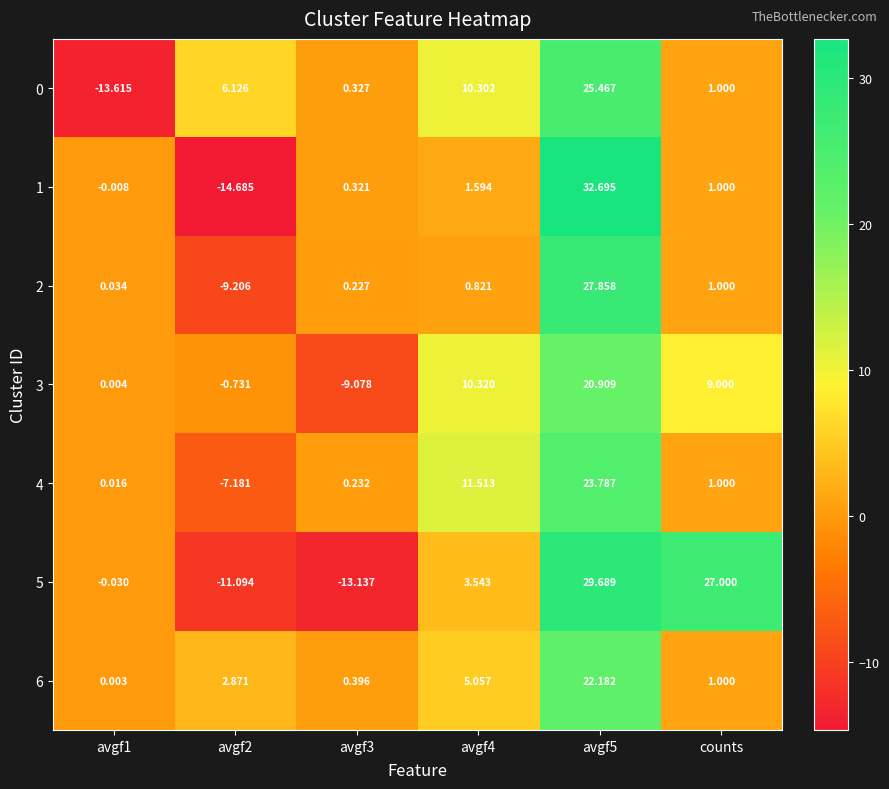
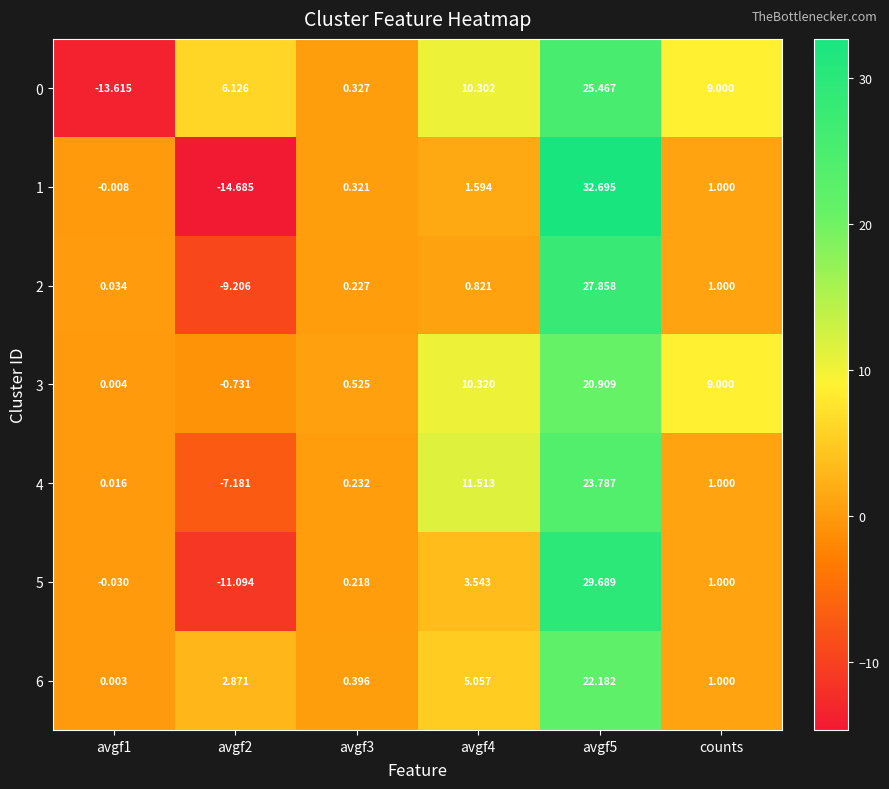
  {
    "0": {
      "avgf1": -13.615,
      "avgf2": 6.126,
      "avgf3": 0.327,
      "avgf4": 10.302,
      "avgf5": 25.467,
-     "counts": 1.000
+     "counts": 9.000
    },
    "1": {
      "avgf1": -0.008,
      "avgf2": -14.685,
      "avgf3": 0.321,
      "avgf4": 1.594,
      "avgf5": 32.695,
      "counts": 1.000
    },
    "2": {
      "avgf1": 0.034,
      "avgf2": -9.206,
      "avgf3": 0.227,
      "avgf4": 0.821,
      "avgf5": 27.858,
      "counts": 1.000
    },
    "3": {
      "avgf1": 0.004,
      "avgf2": -0.731,
-     "avgf3": -9.078,
+     "avgf3": 0.525,
      "avgf4": 10.320,
      "avgf5": 20.909,
      "counts": 9.000
    },
    "4": {
      "avgf1": 0.016,
      "avgf2": -7.181,
      "avgf3": 0.232,
      "avgf4": 11.513,
      "avgf5": 23.787,
      "counts": 1.000
    },
    "5": {
      "avgf1": -0.030,
      "avgf2": -11.094,
-     "avgf3": -13.137,
+     "avgf3": 0.218,
      "avgf4": 3.543,
      "avgf5": 29.689,
-     "counts": 27.000
+     "counts": 1.000
    },
    "6": {
      "avgf1": 0.003,
      "avgf2": 2.871,
      "avgf3": 0.396,
      "avgf4": 5.057,
      "avgf5": 22.182,
      "counts": 1.000
    }
  }
